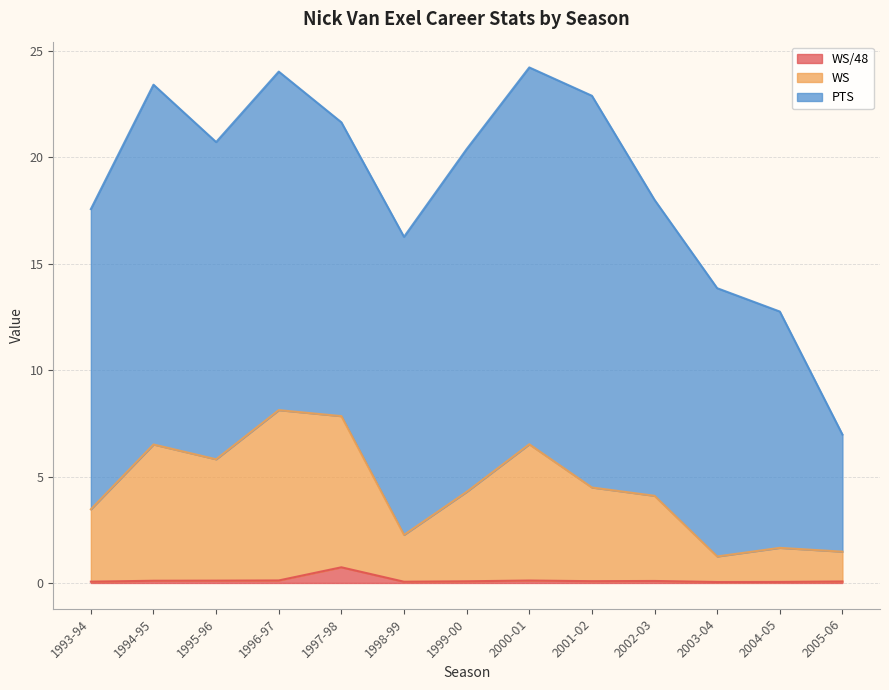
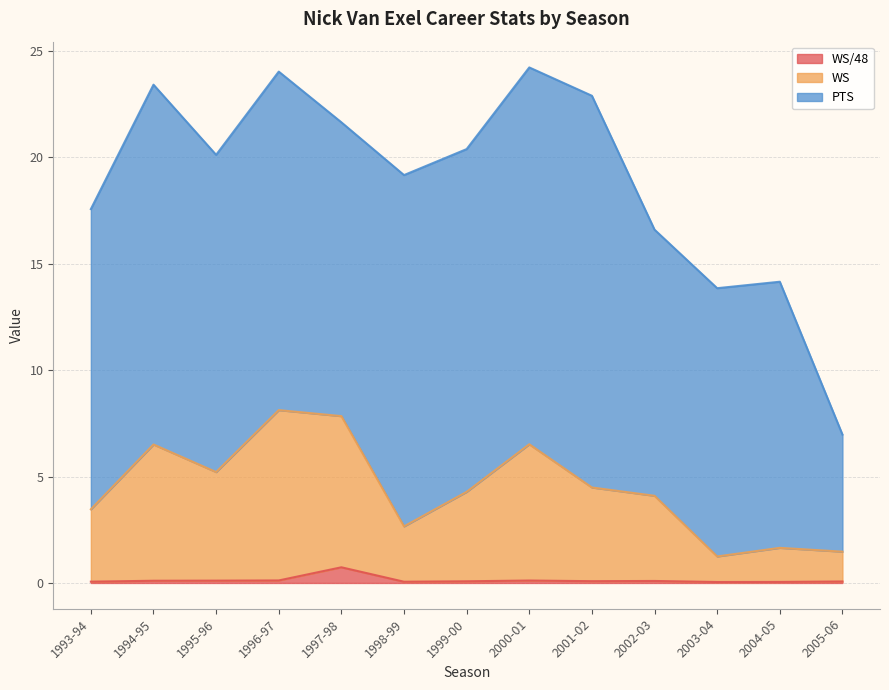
  {
    "WS/48": {
      "1993-94": 0.1,
      "1994-95": 0.1,
      "1995-96": 0.1,
      "1996-97": 0.1,
      "1997-98": 0.7,
      "1998-99": 0.1,
      "1999-00": 0.1,
      "2000-01": 0.1,
      "2001-02": 0.1,
      "2002-03": 0.1,
      "2003-04": 0.0,
      "2004-05": 0.0,
      "2005-06": 0.1
    },
    "WS": {
      "1993-94": 3.4,
      "1994-95": 6.4,
-     "1995-96": 5.7,
+     "1995-96": 5.1,
      "1996-97": 8.0,
      "1997-98": 7.1,
-     "1998-99": 2.2,
+     "1998-99": 2.6,
      "1999-00": 4.2,
      "2000-01": 6.4,
      "2001-02": 4.4,
      "2002-03": 4.0,
      "2003-04": 1.2,
      "2004-05": 1.6,
      "2005-06": 1.4
    },
    "PTS": {
      "1993-94": 14.1,
      "1994-95": 16.9,
      "1995-96": 14.9,
      "1996-97": 15.9,
      "1997-98": 13.8,
-     "1998-99": 14.0,
+     "1998-99": 16.5,
      "1999-00": 16.1,
      "2000-01": 17.7,
      "2001-02": 18.4,
-     "2002-03": 13.9,
+     "2002-03": 12.5,
      "2003-04": 12.6,
-     "2004-05": 11.1,
+     "2004-05": 12.5,
      "2005-06": 5.5
    }
  }
